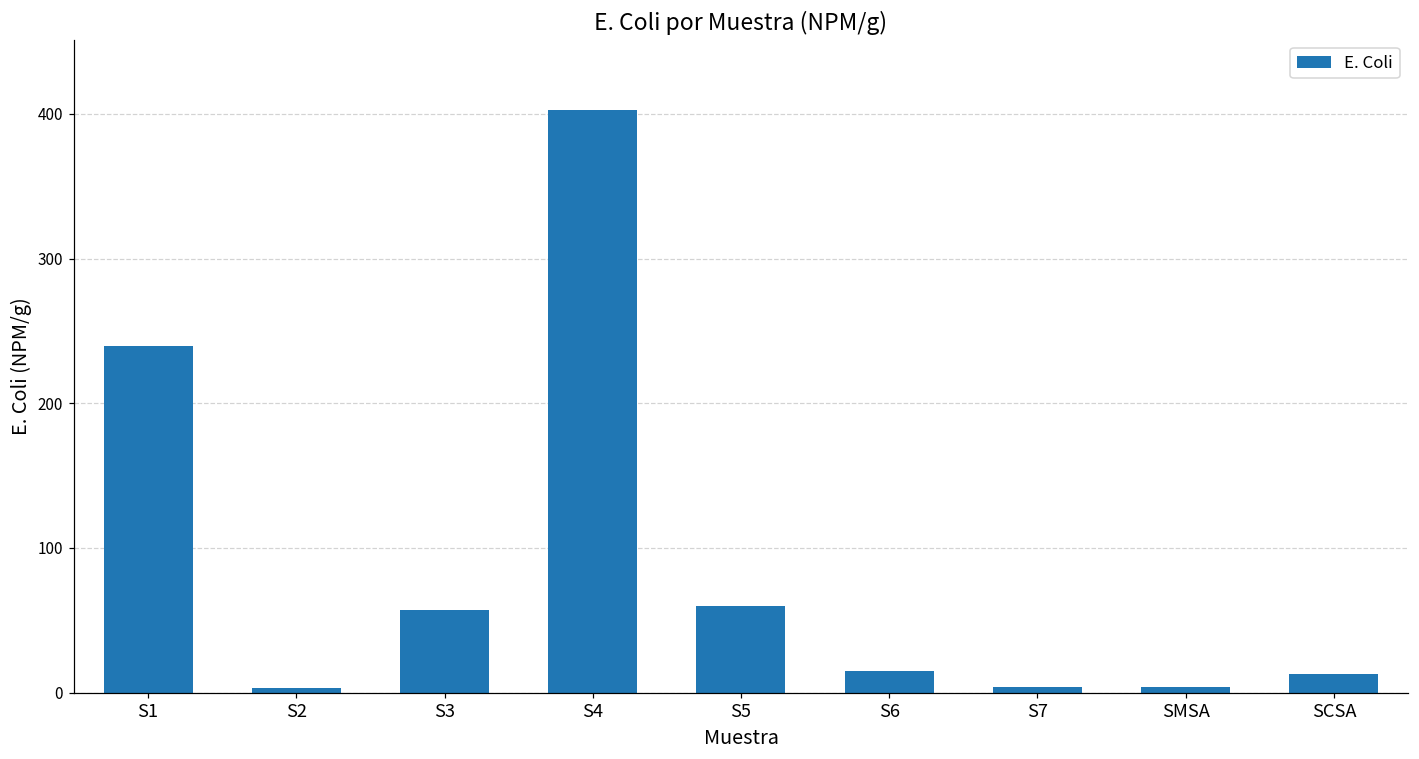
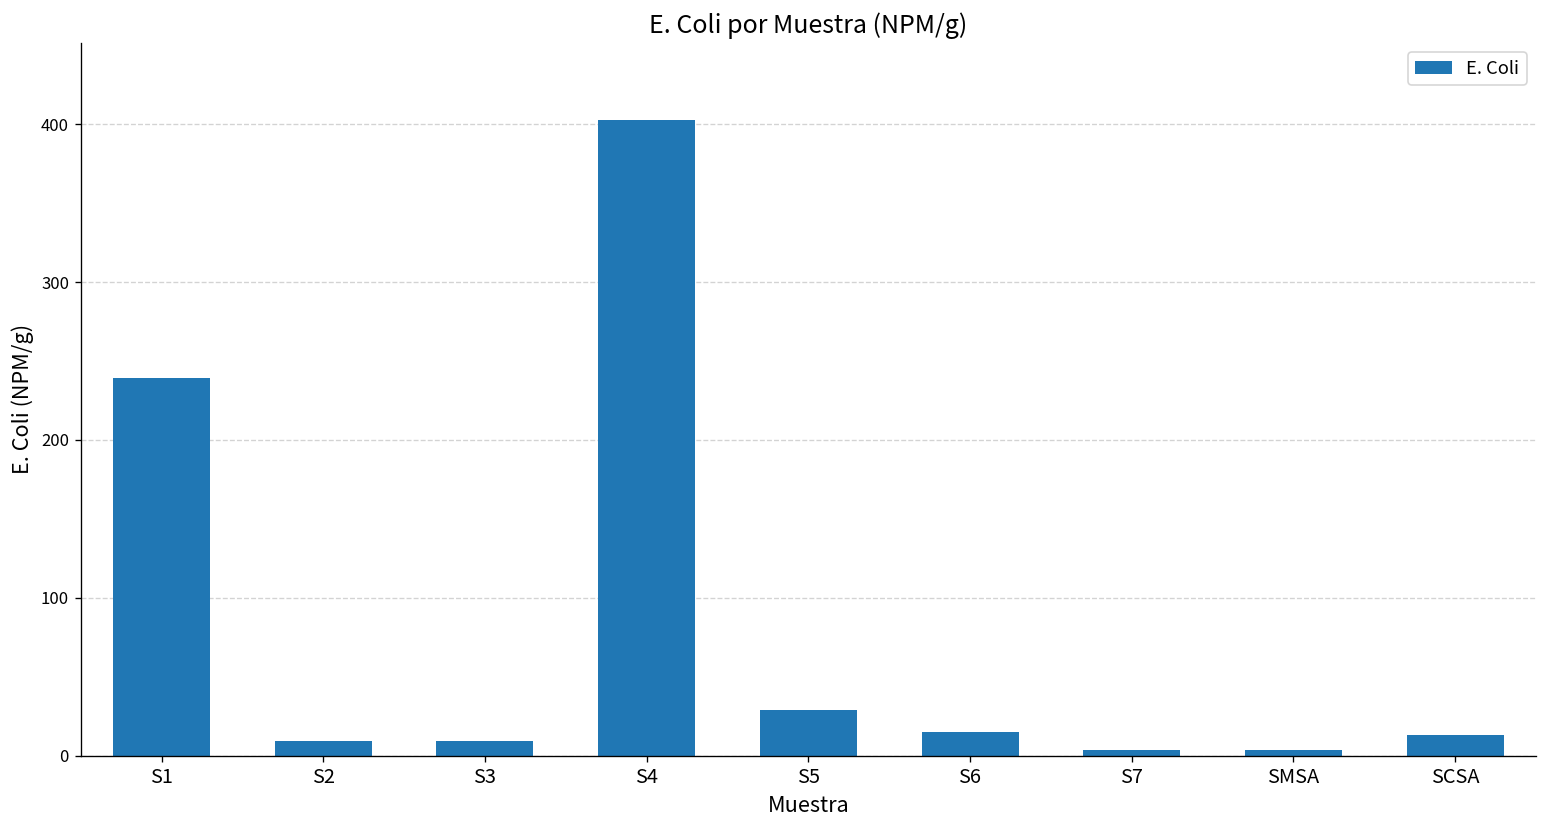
  {
    "S1": 240,
-   "S2": 3,
-   "S3": 57,
+   "S2": 9,
+   "S3": 9,
    "S4": 403,
-   "S5": 60,
+   "S5": 29,
    "S6": 15,
    "S7": 4,
    "SMSA": 4,
    "SCSA": 13
  }
